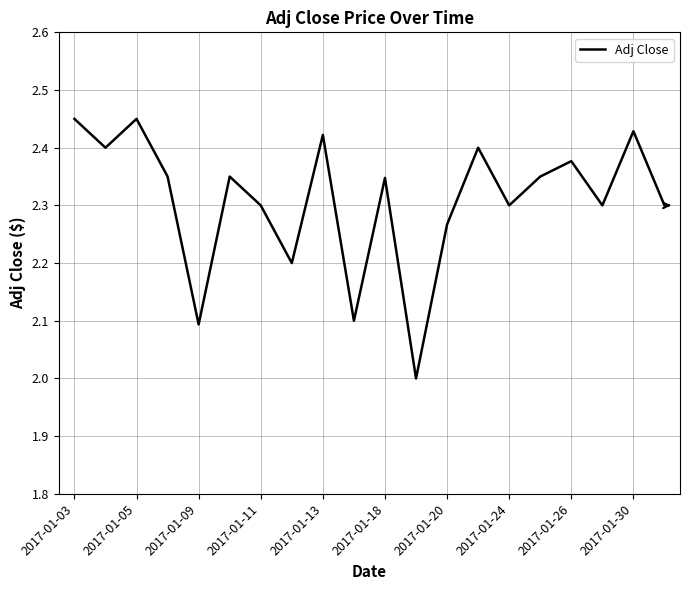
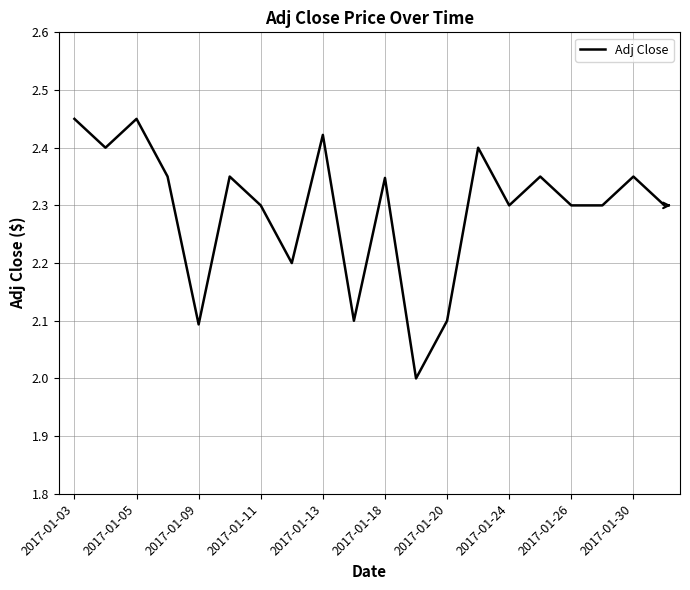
  {
    "2017-01-03": 2.45,
    "2017-01-05": 2.45,
    "2017-01-09": 2.09,
    "2017-01-11": 2.30,
    "2017-01-13": 2.42,
    "2017-01-18": 2.35,
-   "2017-01-20": 2.27,
+   "2017-01-20": 2.10,
    "2017-01-24": 2.30,
-   "2017-01-26": 2.38,
-   "2017-01-30": 2.43
+   "2017-01-26": 2.30,
+   "2017-01-30": 2.35
  }
